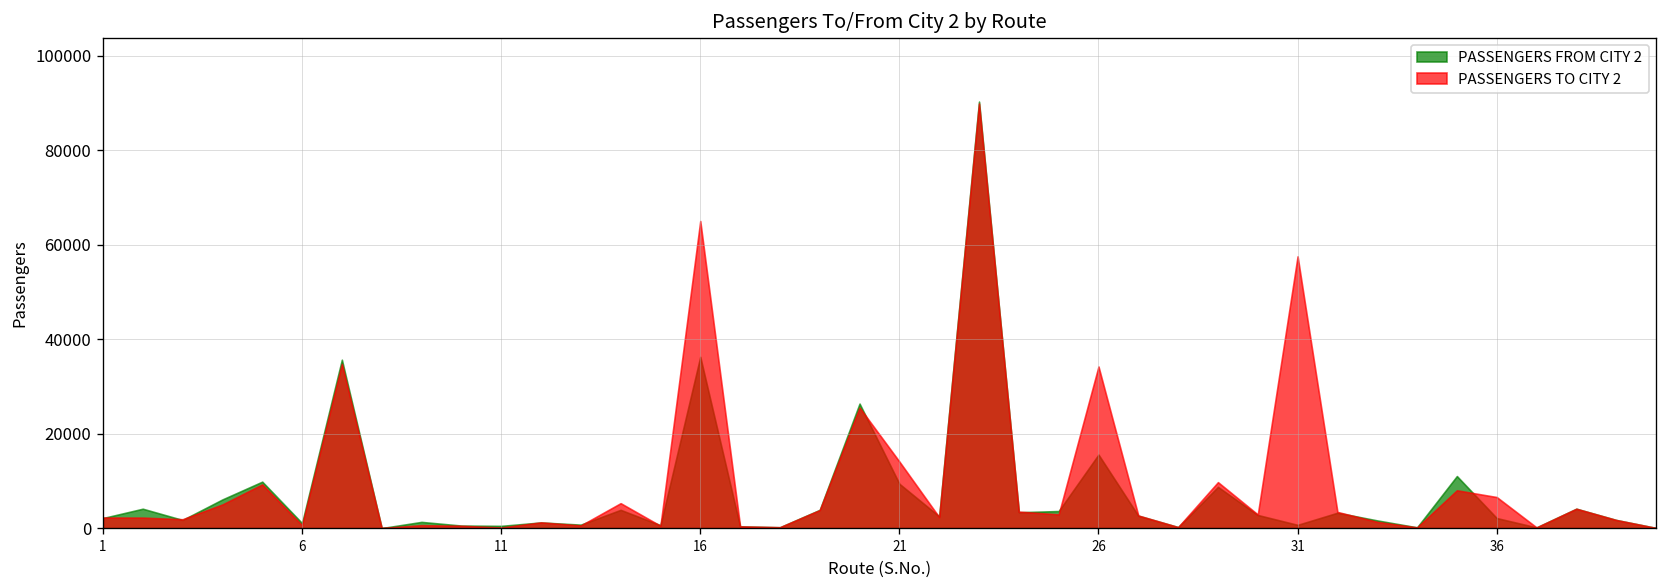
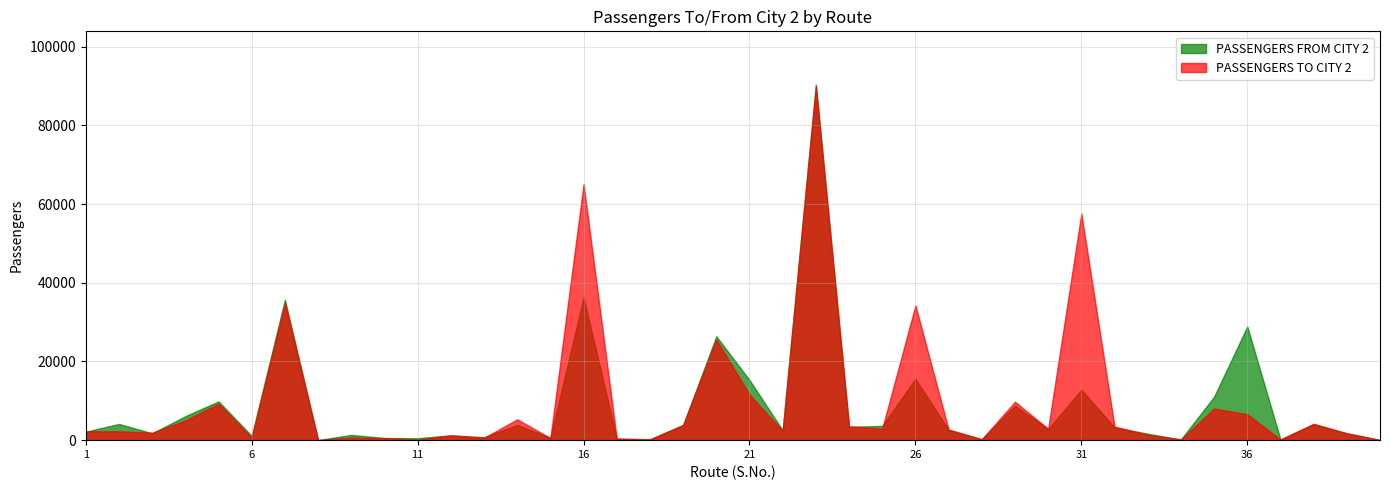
  {
    "PASSENGERS FROM CITY 2": {
      "16": 36000,
-     "21": 9000,
+     "21": 15000,
      "26": 16000,
-     "31": 1000,
-     "36": 2000
+     "31": 13000,
+     "36": 29000
    },
    "PASSENGERS TO CITY 2": {
      "16": 65000,
-     "21": 14000,
+     "21": 12000,
      "26": 34000,
      "31": 58000,
      "36": 7000
    }
  }
